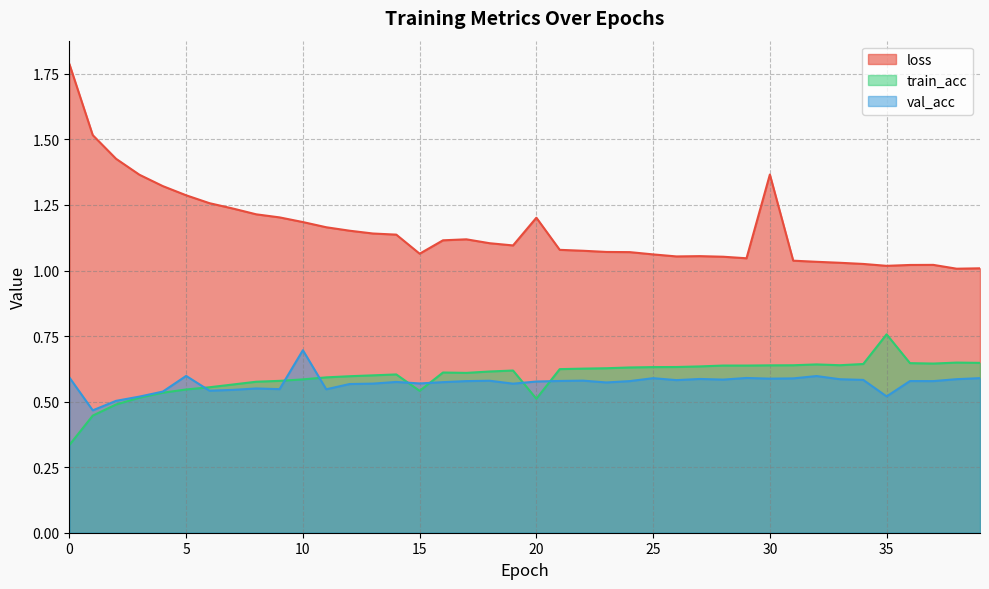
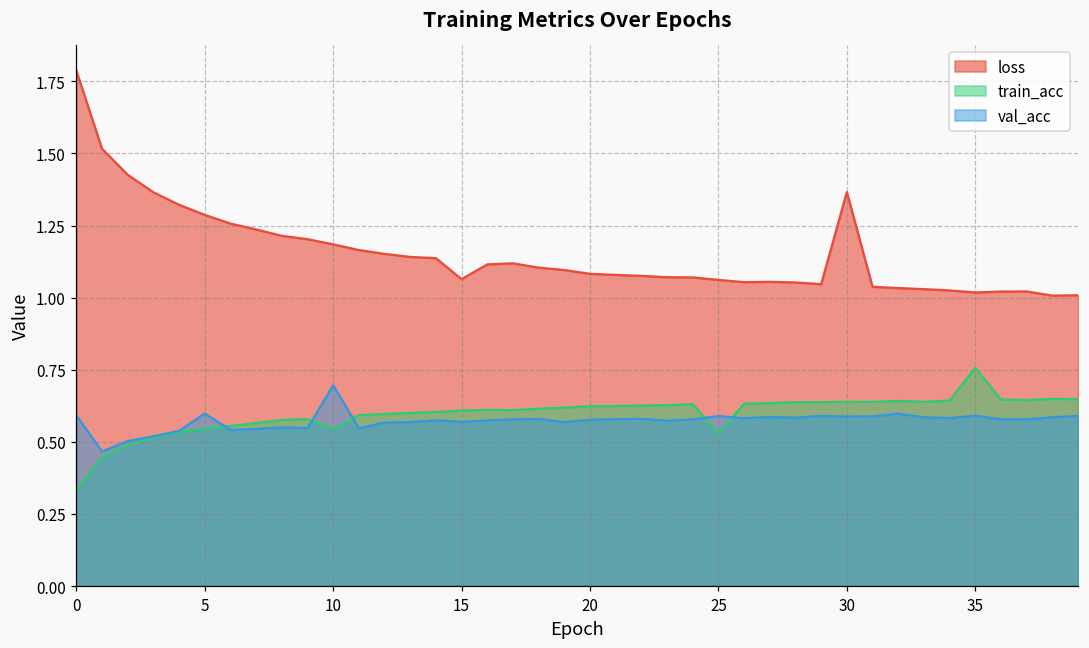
  {
    "loss": {
      "0": 1.79,
      "5": 1.29,
      "10": 1.18,
      "15": 1.06,
-     "20": 1.20,
+     "20": 1.08,
      "25": 1.06,
      "30": 1.37,
      "35": 1.02
    },
    "train_acc": {
      "0": 0.33,
      "5": 0.55,
-     "10": 0.58,
-     "15": 0.54,
-     "20": 0.51,
-     "25": 0.63,
+     "10": 0.55,
+     "15": 0.61,
+     "20": 0.62,
+     "25": 0.53,
      "30": 0.64,
      "35": 0.76
    },
    "val_acc": {
      "0": 0.59,
      "5": 0.60,
      "10": 0.70,
      "15": 0.57,
      "20": 0.58,
      "25": 0.59,
      "30": 0.59,
-     "35": 0.52
+     "35": 0.59
    }
  }
